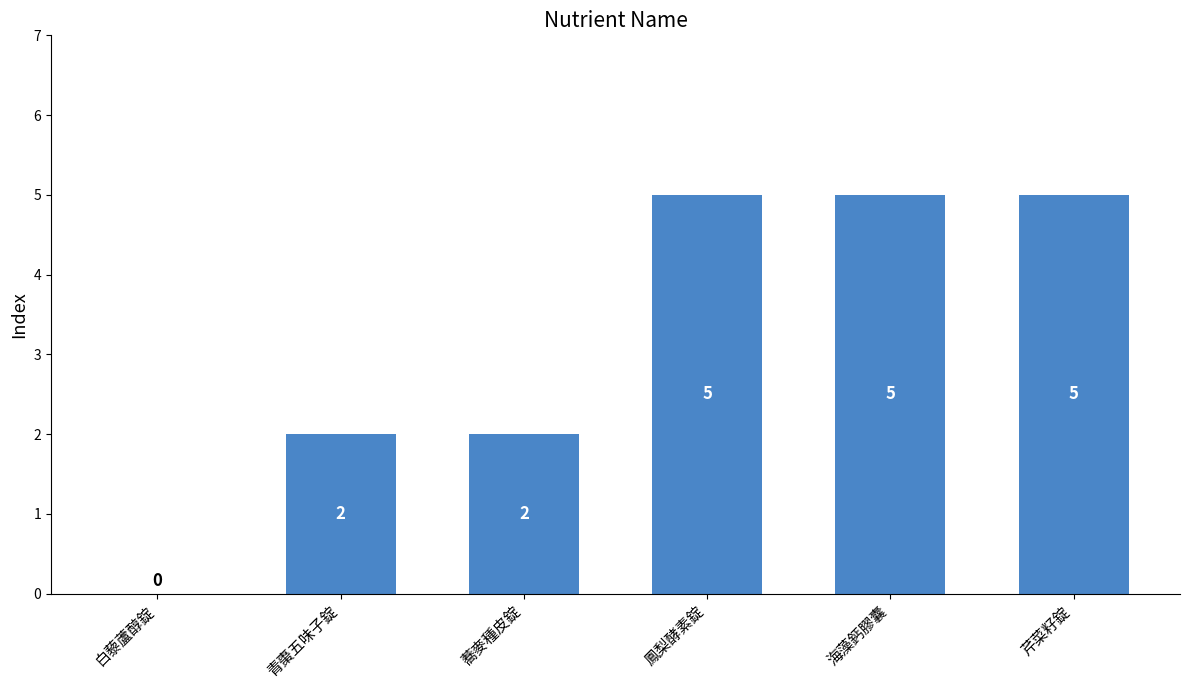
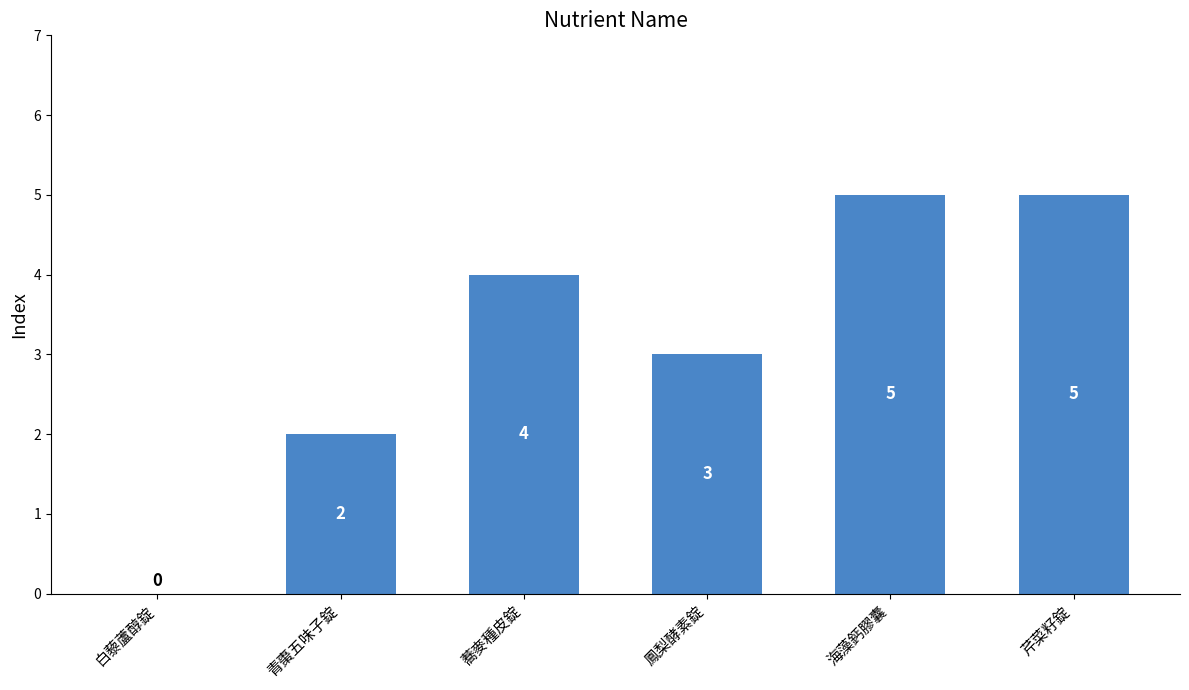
  {
    "白藜蘆醇錠": 0,
    "青棗五味子錠": 2,
-   "蕎麥種皮錠": 2,
-   "鳳梨酵素錠": 5,
+   "蕎麥種皮錠": 4,
+   "鳳梨酵素錠": 3,
    "海藻鈣膠囊": 5,
    "芹菜籽錠": 5
  }
